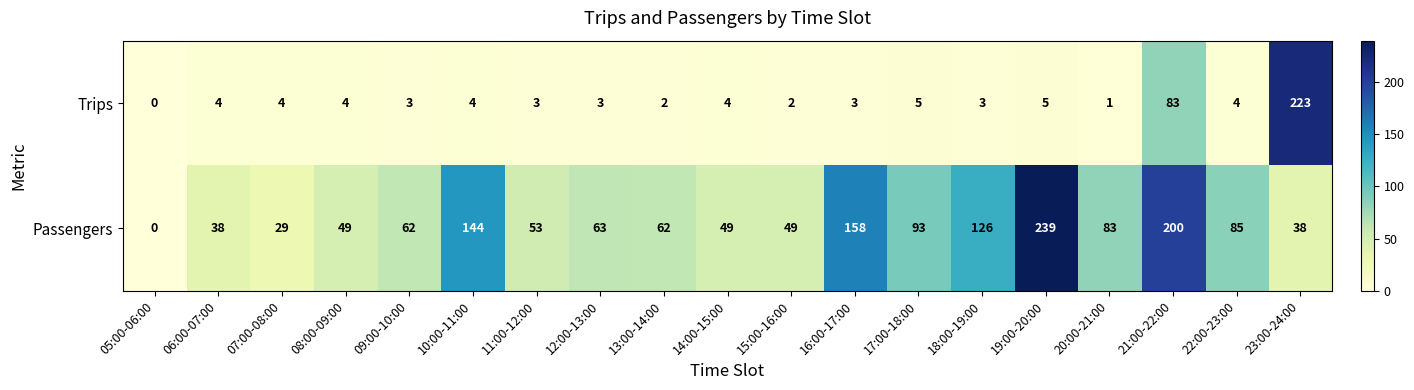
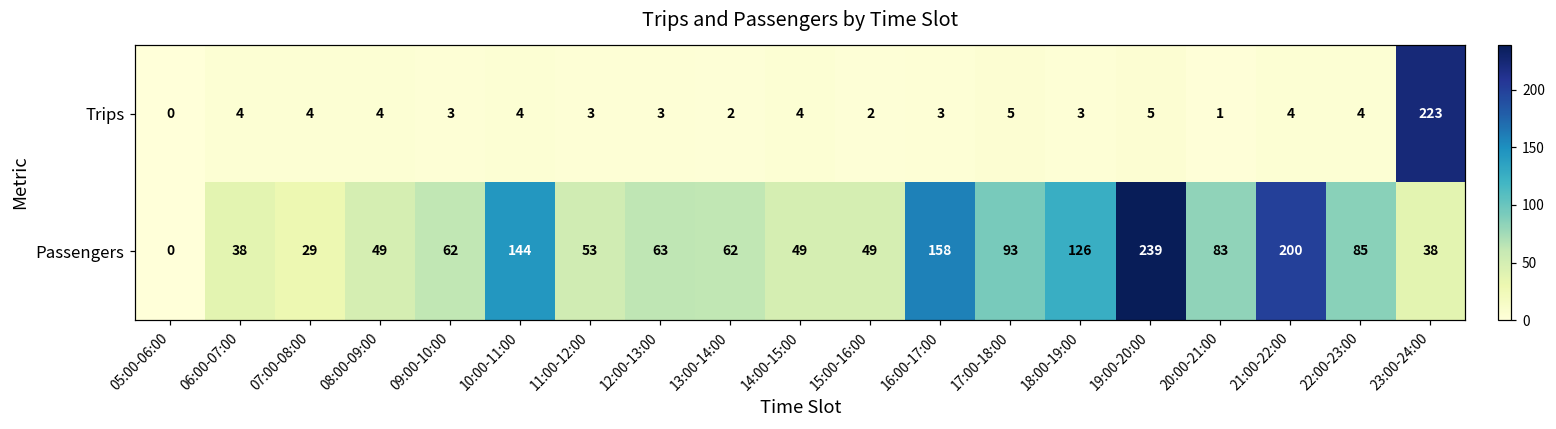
  {
    "Trips": {
      "05:00-06:00": 0,
      "06:00-07:00": 4,
      "07:00-08:00": 4,
      "08:00-09:00": 4,
      "09:00-10:00": 3,
      "10:00-11:00": 4,
      "11:00-12:00": 3,
      "12:00-13:00": 3,
      "13:00-14:00": 2,
      "14:00-15:00": 4,
      "15:00-16:00": 2,
      "16:00-17:00": 3,
      "17:00-18:00": 5,
      "18:00-19:00": 3,
      "19:00-20:00": 5,
      "20:00-21:00": 1,
-     "21:00-22:00": 83,
+     "21:00-22:00": 4,
      "22:00-23:00": 4,
      "23:00-24:00": 223
    },
    "Passengers": {
      "05:00-06:00": 0,
      "06:00-07:00": 38,
      "07:00-08:00": 29,
      "08:00-09:00": 49,
      "09:00-10:00": 62,
      "10:00-11:00": 144,
      "11:00-12:00": 53,
      "12:00-13:00": 63,
      "13:00-14:00": 62,
      "14:00-15:00": 49,
      "15:00-16:00": 49,
      "16:00-17:00": 158,
      "17:00-18:00": 93,
      "18:00-19:00": 126,
      "19:00-20:00": 239,
      "20:00-21:00": 83,
      "21:00-22:00": 200,
      "22:00-23:00": 85,
      "23:00-24:00": 38
    }
  }
